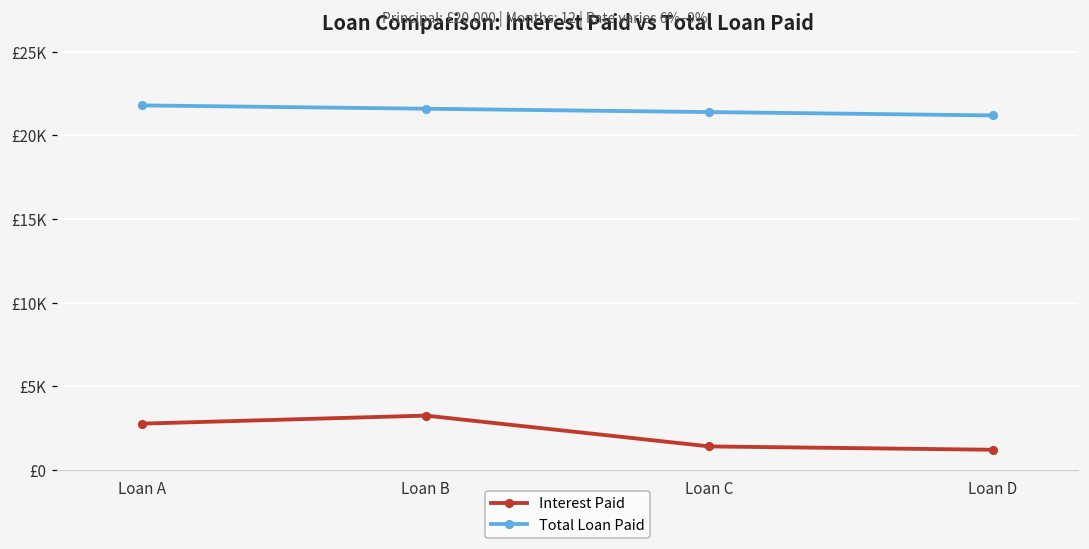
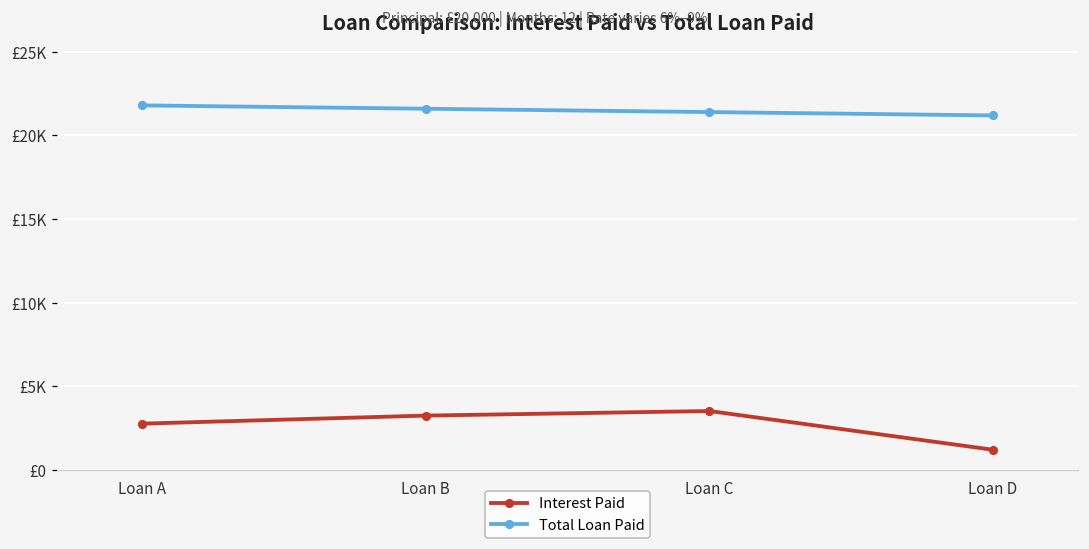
  {
    "Interest Paid": {
      "Loan A": "£2800",
      "Loan B": "£3200",
-     "Loan C": "£1400",
+     "Loan C": "£3500",
      "Loan D": "£1200"
    },
    "Total Loan Paid": {
      "Loan A": "£21800",
      "Loan B": "£21600",
      "Loan C": "£21400",
      "Loan D": "£21200"
    }
  }
